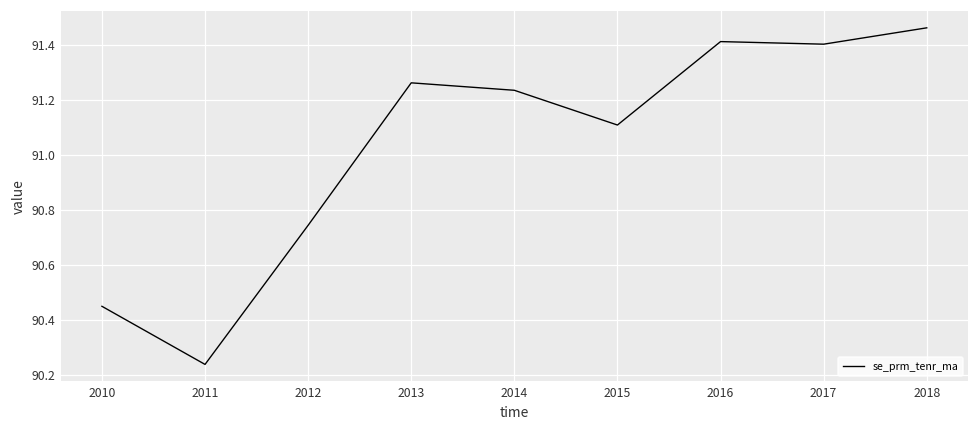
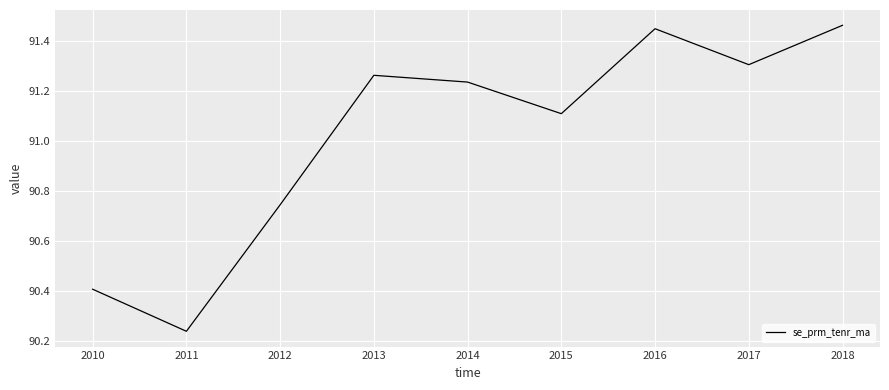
  {
-   "2010": 90.45,
+   "2010": 90.41,
    "2011": 90.24,
    "2012": 90.75,
    "2013": 91.26,
    "2014": 91.24,
    "2015": 91.11,
-   "2016": 91.41,
-   "2017": 91.40,
+   "2016": 91.45,
+   "2017": 91.31,
    "2018": 91.46
  }
